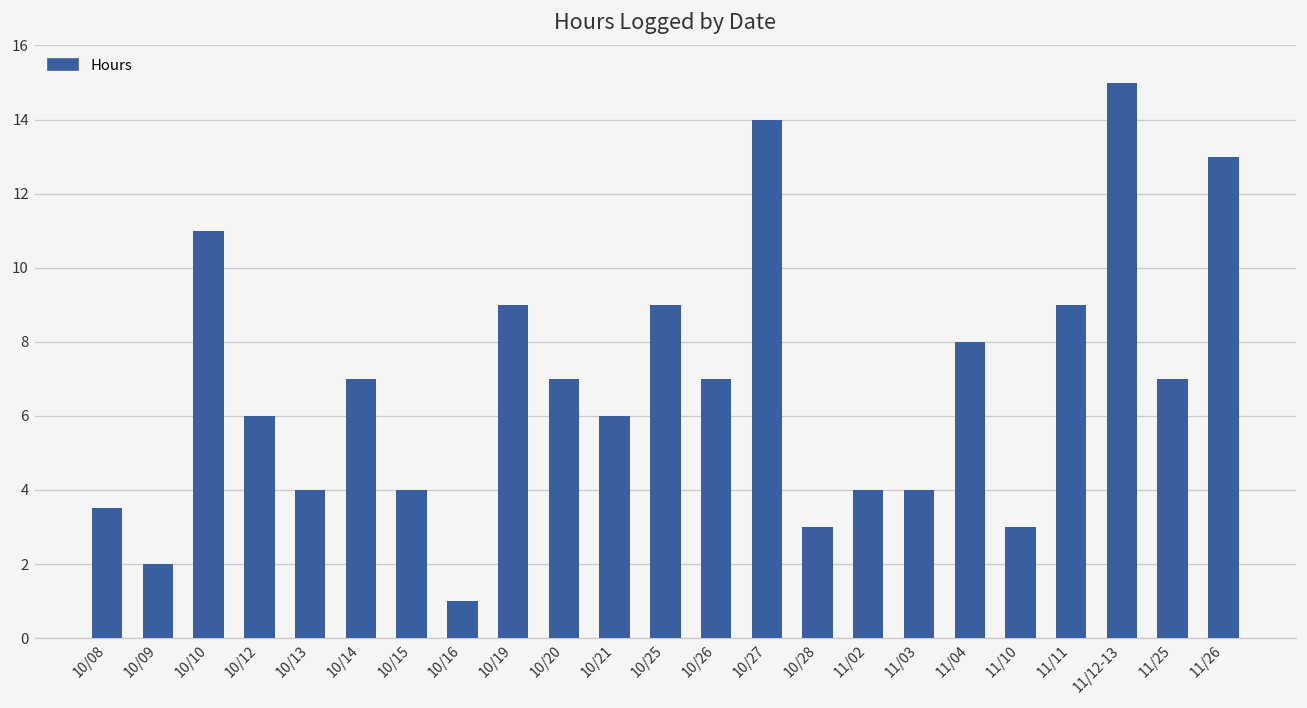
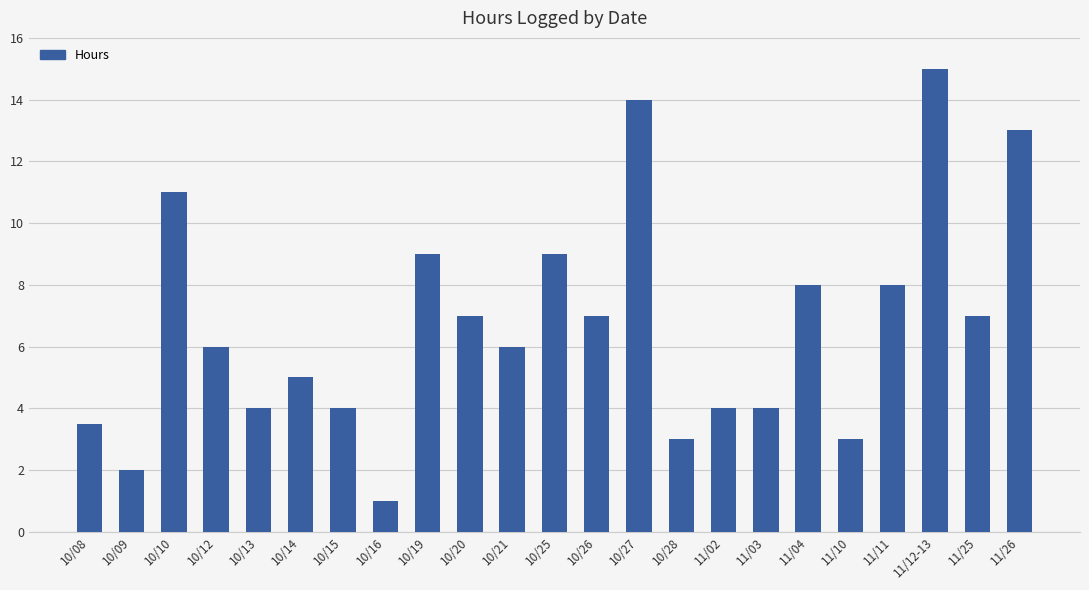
  {
    "10/08": 3.5,
    "10/09": 2,
    "10/10": 11,
    "10/12": 6,
    "10/13": 4,
-   "10/14": 7,
+   "10/14": 5,
    "10/15": 4,
    "10/16": 1,
    "10/19": 9,
    "10/20": 7,
    "10/21": 6,
    "10/25": 9,
    "10/26": 7,
    "10/27": 14,
    "10/28": 3,
    "11/02": 4,
    "11/03": 4,
    "11/04": 8,
    "11/10": 3,
-   "11/11": 9,
+   "11/11": 8,
    "11/12-13": 15,
    "11/25": 7,
    "11/26": 13
  }
